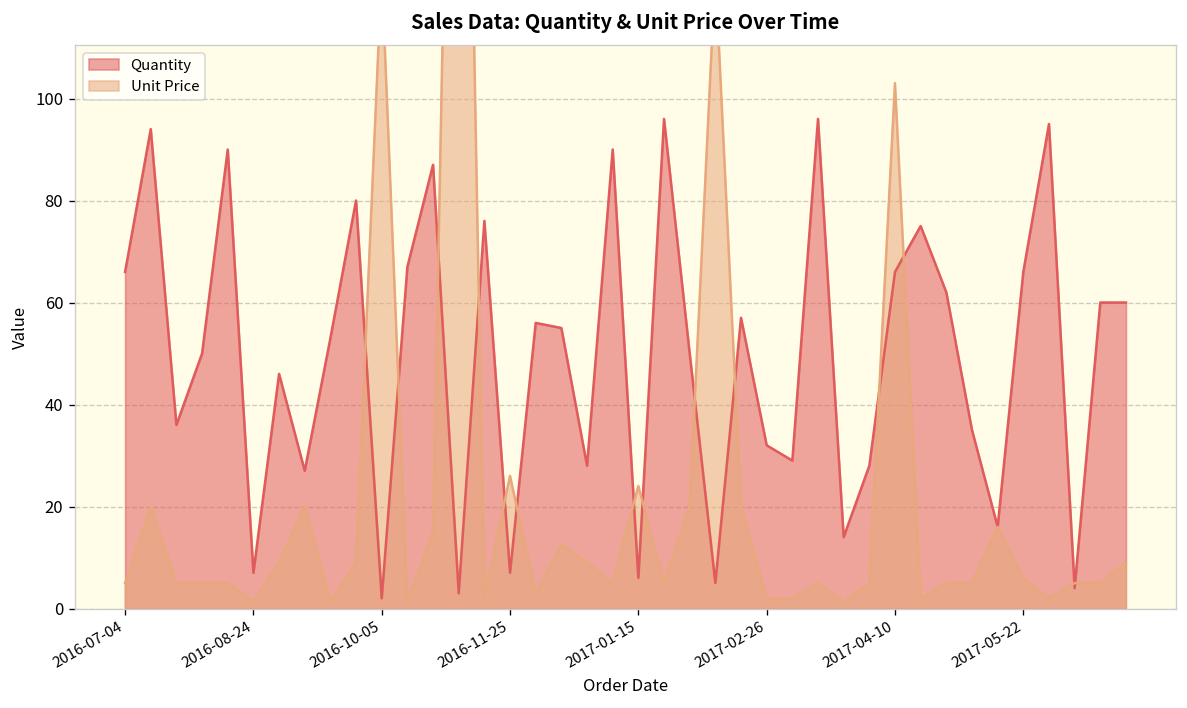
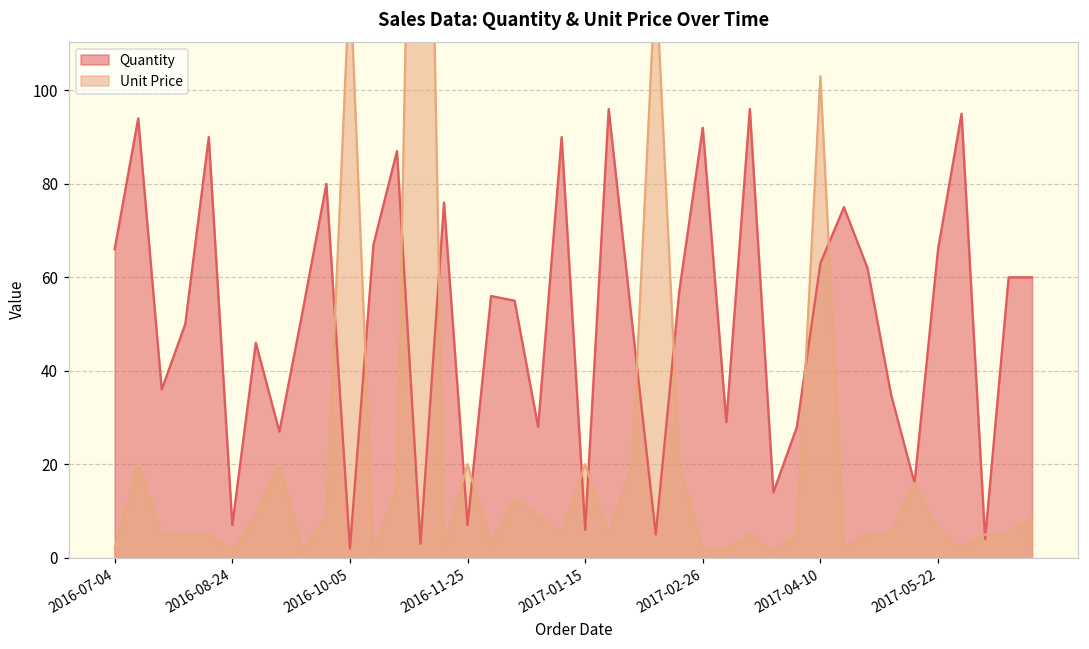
  {
    "Quantity": {
      "2016-07-04": 66,
      "2016-08-24": 7,
      "2016-10-05": 2,
      "2016-11-25": 7,
      "2017-01-15": 6,
-     "2017-02-26": 32,
-     "2017-04-10": 66,
+     "2017-02-26": 92,
+     "2017-04-10": 63,
      "2017-05-22": 66
    },
    "Unit Price": {
-     "2016-07-04": 5,
+     "2016-07-04": 2,
      "2016-08-24": 1,
-     "2016-11-25": 26,
-     "2017-01-15": 24,
+     "2016-11-25": 20,
+     "2017-01-15": 20,
      "2017-02-26": 2,
      "2017-04-10": 103,
      "2017-05-22": 6
    }
  }
